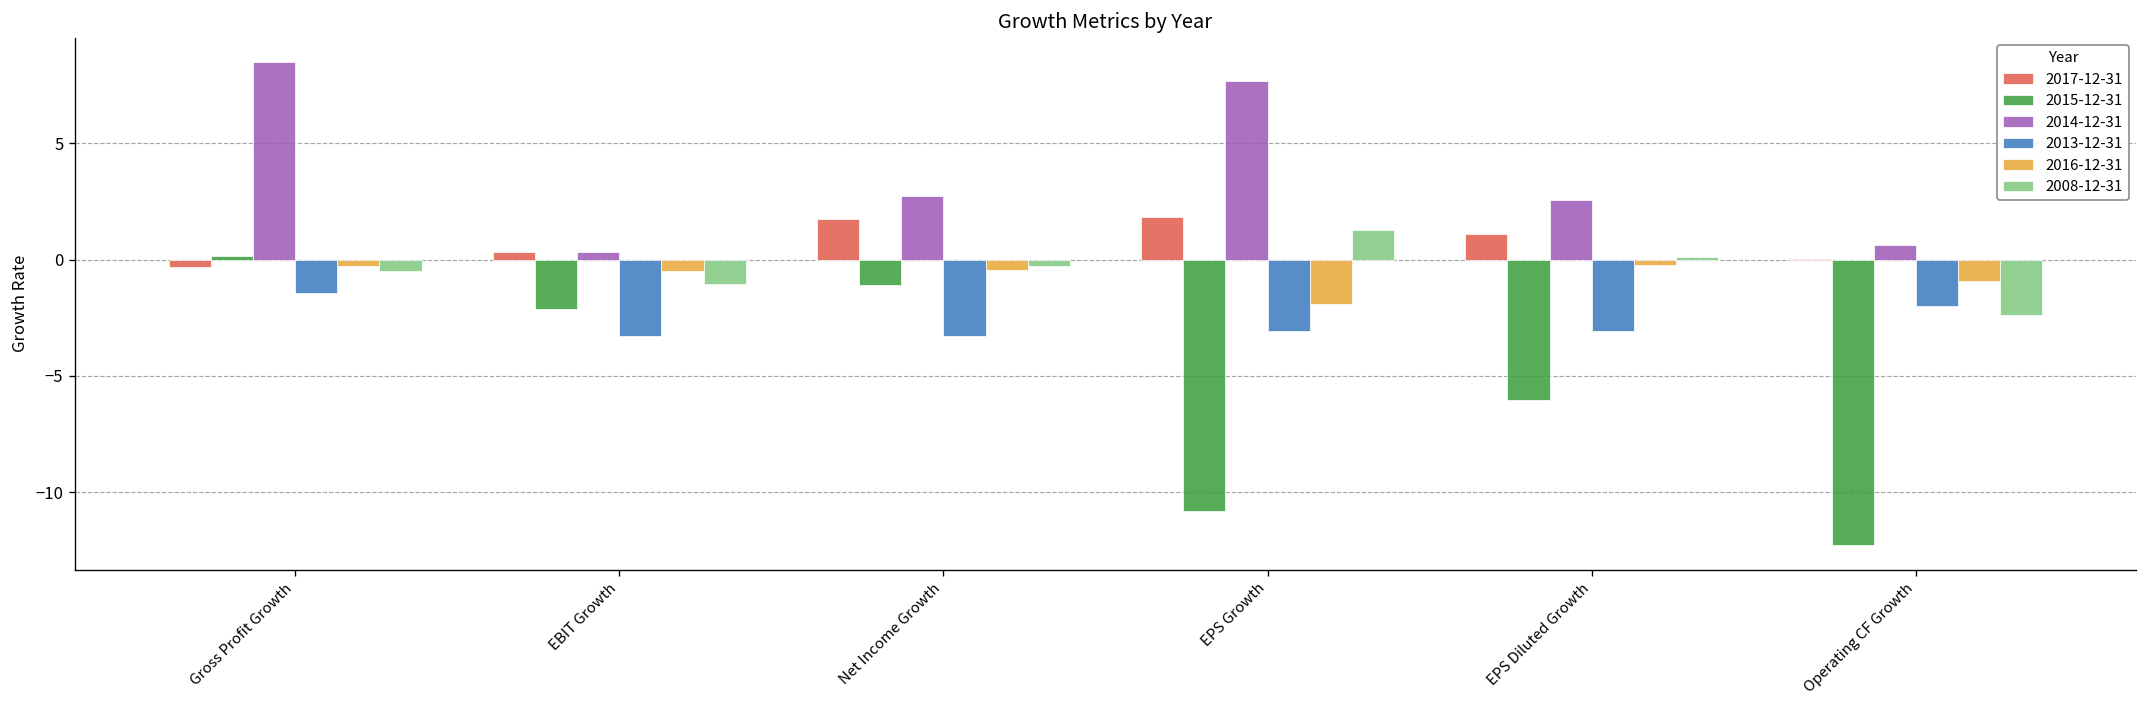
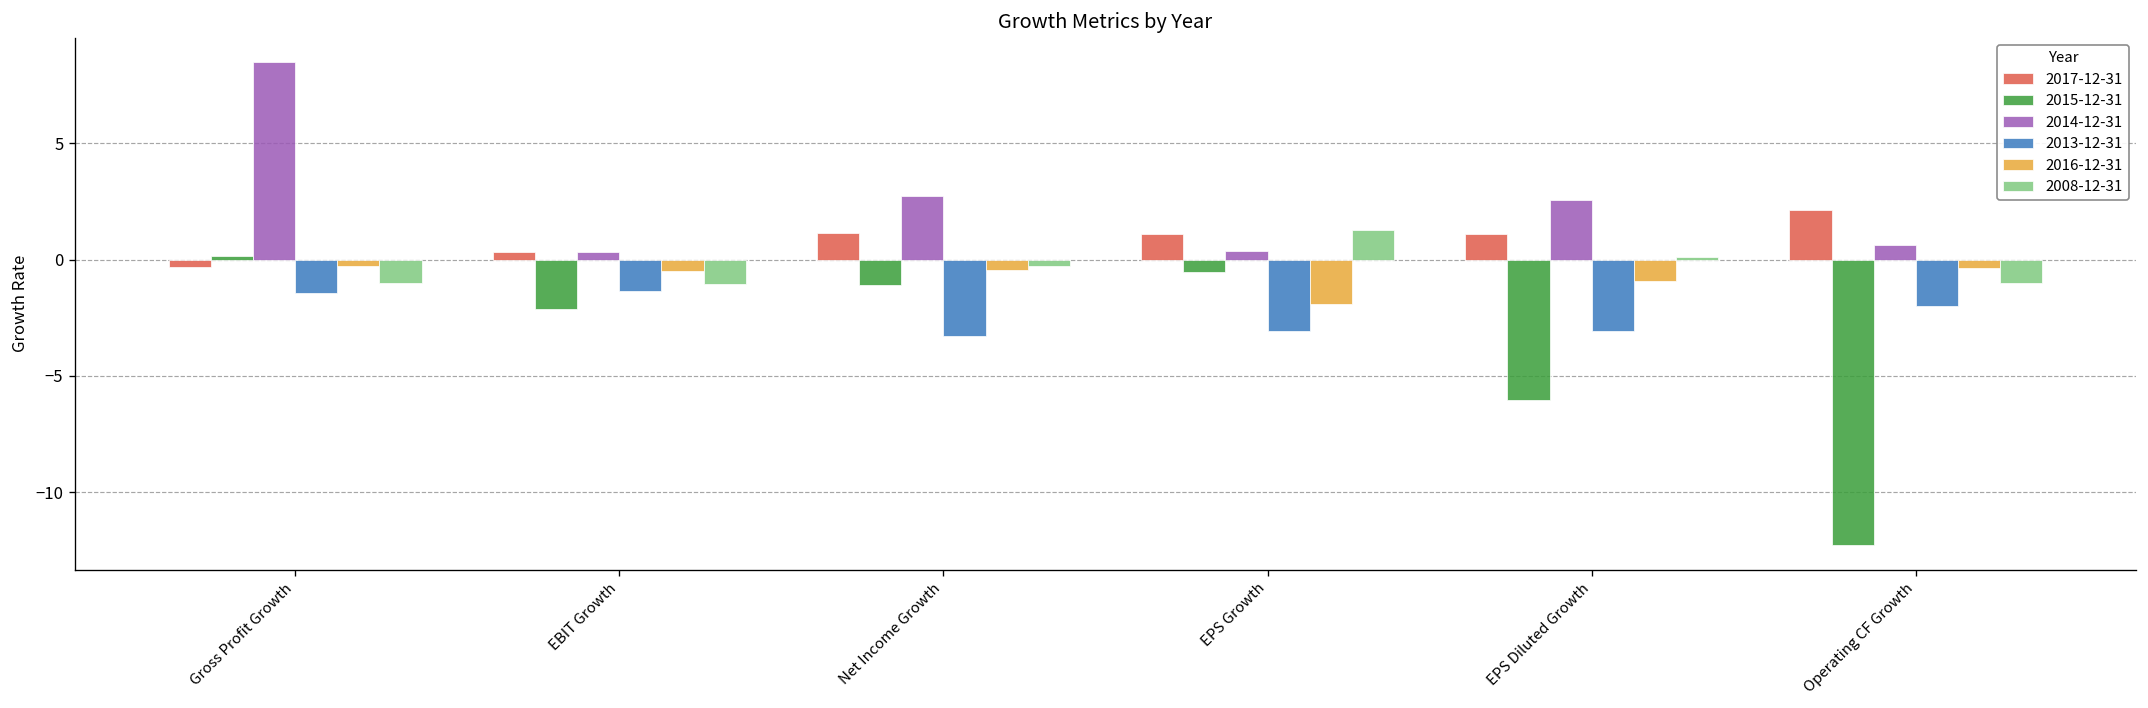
  {
    "2017-12-31": {
      "Gross Profit Growth": -0.3,
      "EBIT Growth": 0.3,
-     "Net Income Growth": 1.8,
-     "EPS Growth": 1.8,
+     "Net Income Growth": 1.1,
+     "EPS Growth": 1.1,
      "EPS Diluted Growth": 1.1,
-     "Operating CF Growth": 0.0
+     "Operating CF Growth": 2.1
    },
    "2015-12-31": {
      "Gross Profit Growth": 0.2,
      "EBIT Growth": -2.1,
      "Net Income Growth": -1.1,
-     "EPS Growth": -10.8,
+     "EPS Growth": -0.5,
      "EPS Diluted Growth": -6.0,
      "Operating CF Growth": -12.3
    },
    "2014-12-31": {
      "Gross Profit Growth": 8.5,
      "EBIT Growth": 0.3,
      "Net Income Growth": 2.7,
-     "EPS Growth": 7.7,
+     "EPS Growth": 0.4,
      "EPS Diluted Growth": 2.6,
      "Operating CF Growth": 0.6
    },
    "2013-12-31": {
      "Gross Profit Growth": -1.4,
-     "EBIT Growth": -3.3,
+     "EBIT Growth": -1.4,
      "Net Income Growth": -3.3,
      "EPS Growth": -3.0,
      "EPS Diluted Growth": -3.0,
      "Operating CF Growth": -2.0
    },
    "2016-12-31": {
      "Gross Profit Growth": -0.3,
      "EBIT Growth": -0.5,
      "Net Income Growth": -0.5,
      "EPS Growth": -1.9,
-     "EPS Diluted Growth": -0.2,
-     "Operating CF Growth": -0.9
+     "EPS Diluted Growth": -0.9,
+     "Operating CF Growth": -0.3
    },
    "2008-12-31": {
-     "Gross Profit Growth": -0.5,
+     "Gross Profit Growth": -1.0,
      "EBIT Growth": -1.1,
      "Net Income Growth": -0.3,
      "EPS Growth": 1.3,
-     "Operating CF Growth": -2.4
+     "Operating CF Growth": -1.0
    }
  }
